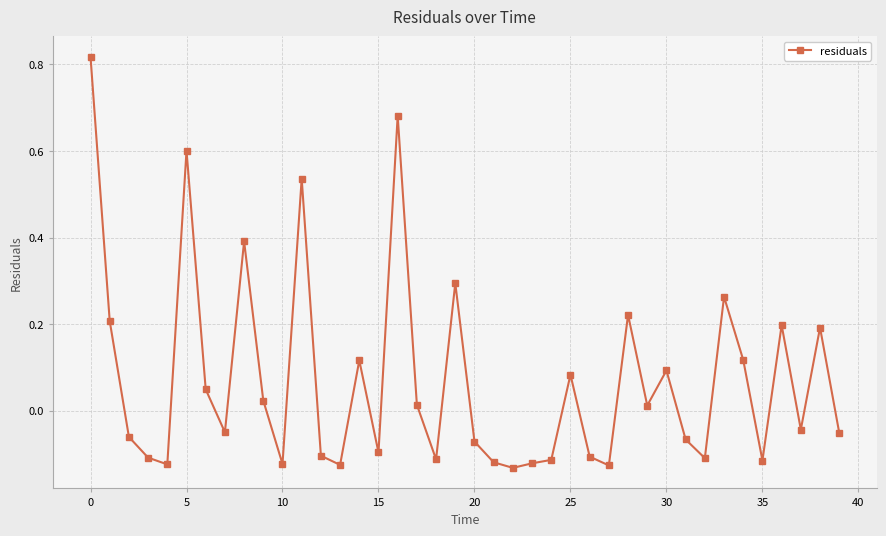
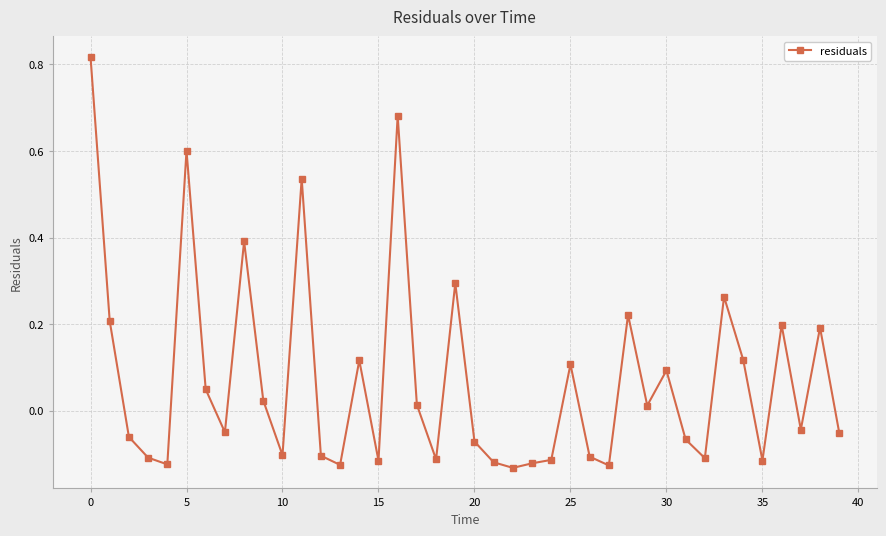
  {
    "0": 0.82,
    "5": 0.60,
-   "10": -0.12,
-   "15": -0.10,
+   "10": -0.10,
+   "15": -0.12,
    "20": -0.07,
-   "25": 0.08,
+   "25": 0.11,
    "30": 0.09,
    "35": -0.11
  }
